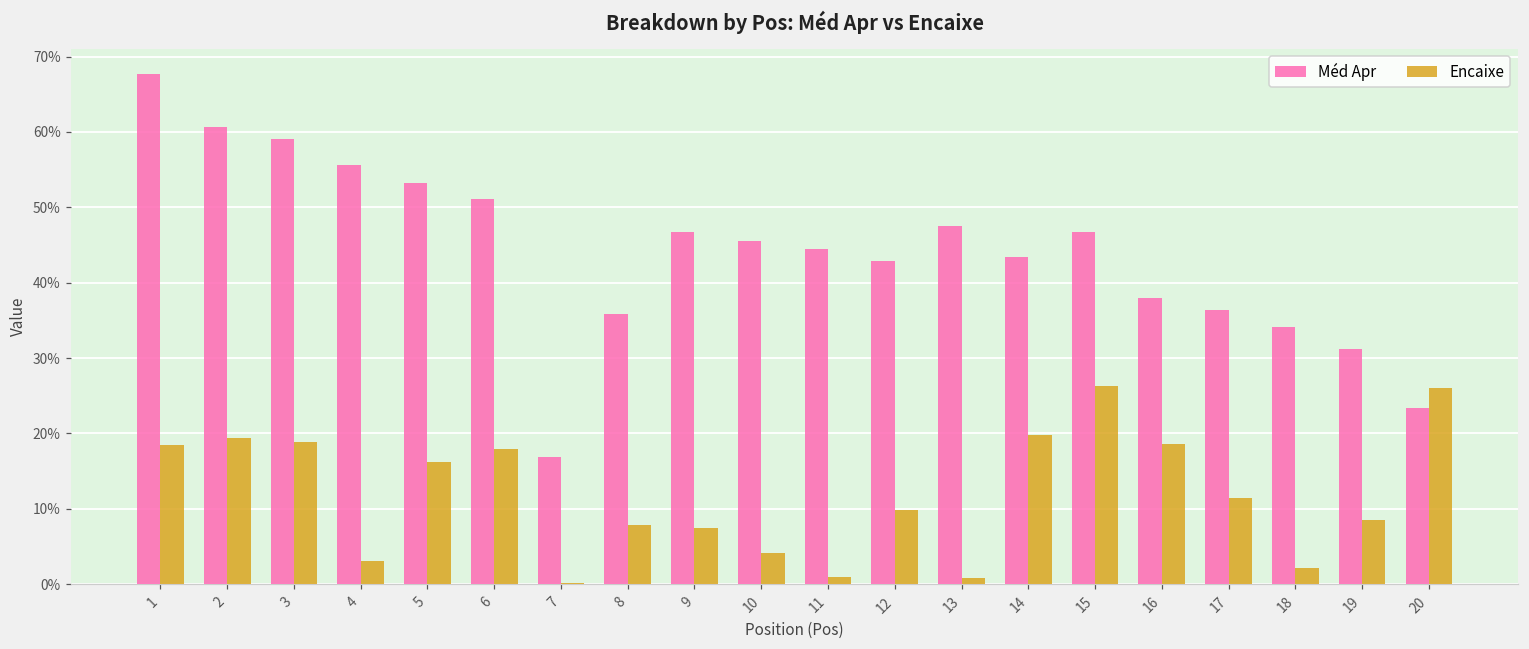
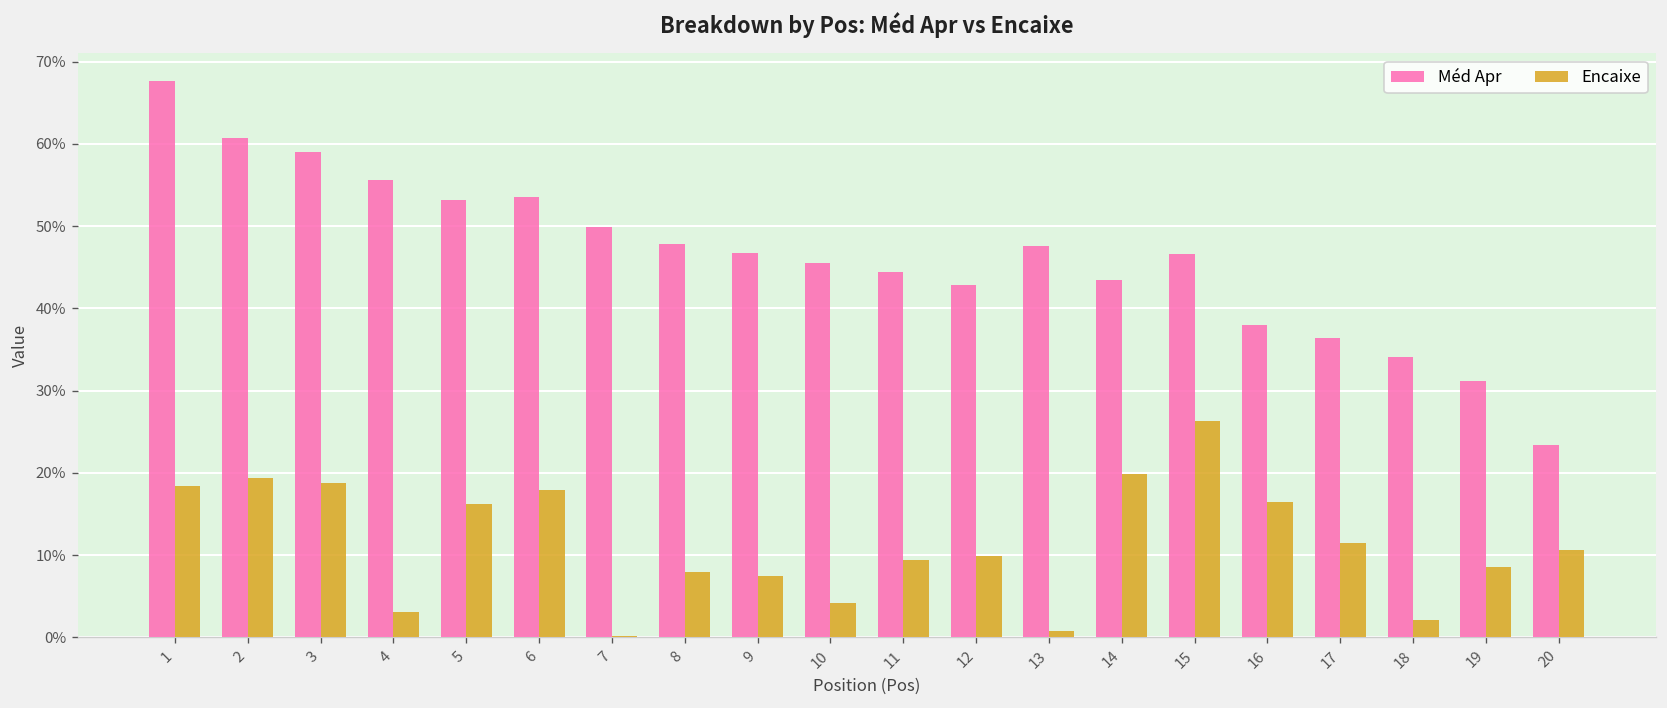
  {
    "Méd Apr": {
      "1": "68%",
      "2": "61%",
      "3": "59%",
      "4": "56%",
      "5": "53%",
-     "6": "51%",
-     "7": "17%",
-     "8": "36%",
+     "6": "54%",
+     "7": "50%",
+     "8": "48%",
      "9": "47%",
      "10": "46%",
      "11": "44%",
      "12": "43%",
      "13": "48%",
      "14": "43%",
      "15": "47%",
      "16": "38%",
      "17": "36%",
      "18": "34%",
      "19": "31%",
      "20": "23%"
    },
    "Encaixe": {
      "1": "18%",
      "2": "19%",
      "3": "19%",
      "4": "3%",
      "5": "16%",
      "6": "18%",
      "8": "8%",
      "9": "8%",
      "10": "4%",
-     "11": "1%",
+     "11": "9%",
      "12": "10%",
      "13": "1%",
      "14": "20%",
      "15": "26%",
-     "16": "19%",
+     "16": "16%",
      "17": "11%",
      "18": "2%",
      "19": "9%",
-     "20": "26%"
+     "20": "11%"
    }
  }
